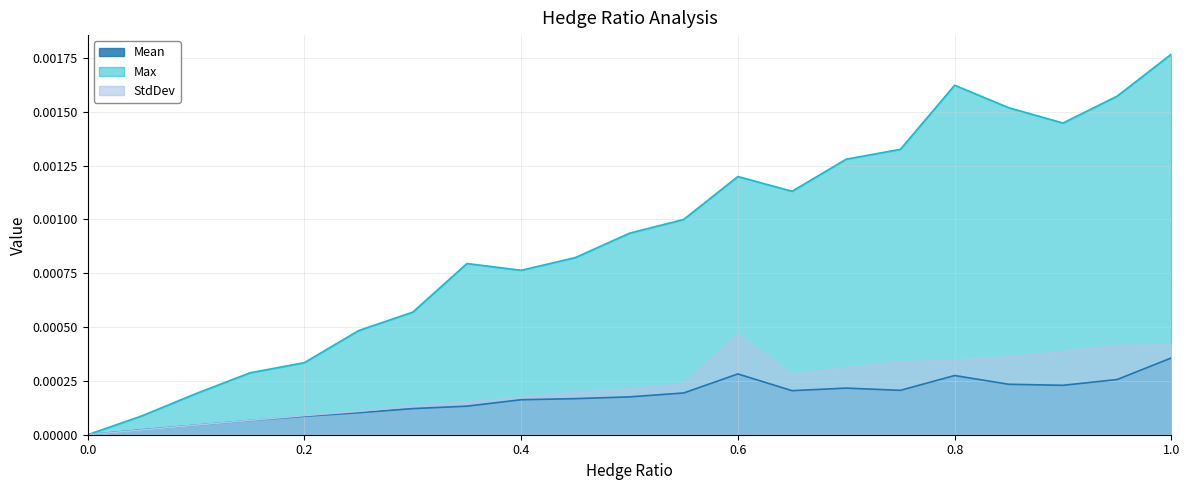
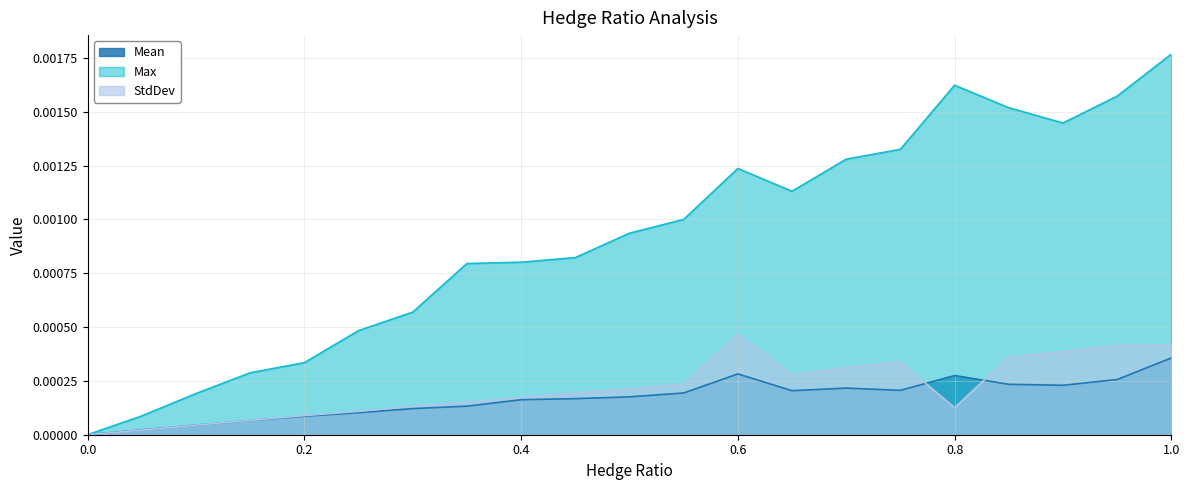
  {
    "Mean": {
      "0.6": 0.00028,
      "0.8": 0.00028,
      "1.0": 0.00036
    },
    "Max": {
      "0.2": 0.00033,
-     "0.4": 0.00076,
-     "0.6": 0.00120,
+     "0.4": 0.00080,
+     "0.6": 0.00124,
      "0.8": 0.00162,
      "1.0": 0.00177
    },
    "StdDev": {
      "0.6": 0.00047,
-     "0.8": 0.00035,
+     "0.8": 0.00013,
      "1.0": 0.00042
    }
  }
